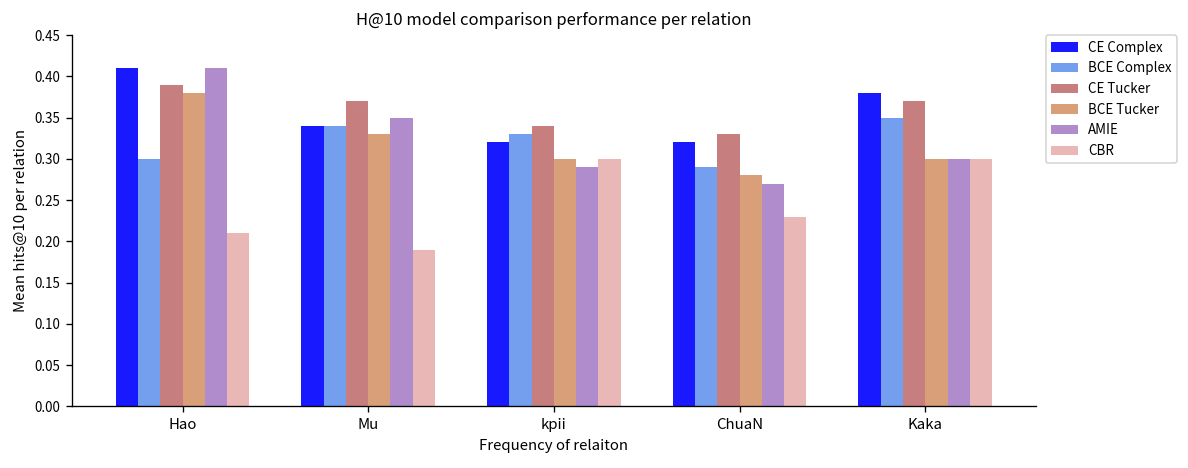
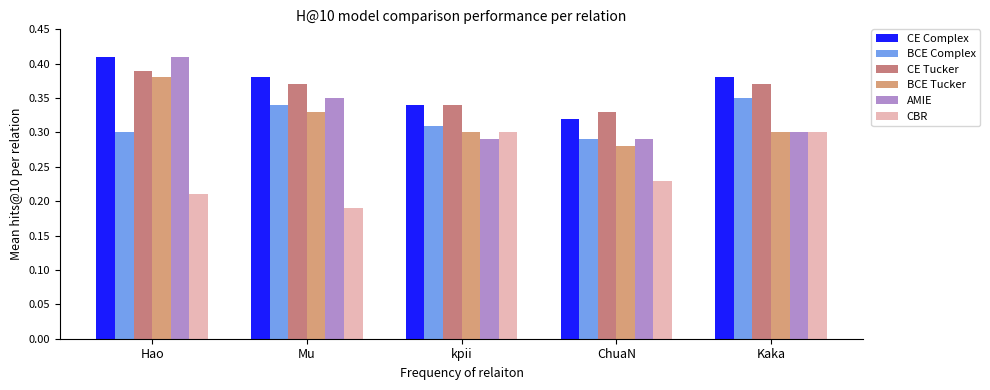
  {
    "CE Complex": {
      "Hao": 0.41,
-     "Mu": 0.34,
-     "kpii": 0.32,
+     "Mu": 0.38,
+     "kpii": 0.34,
      "ChuaN": 0.32,
      "Kaka": 0.38
    },
    "BCE Complex": {
      "Hao": 0.30,
      "Mu": 0.34,
-     "kpii": 0.33,
+     "kpii": 0.31,
      "ChuaN": 0.29,
      "Kaka": 0.35
    },
    "AMIE": {
      "Hao": 0.41,
      "Mu": 0.35,
      "kpii": 0.29,
-     "ChuaN": 0.27,
+     "ChuaN": 0.29,
      "Kaka": 0.30
    },
    "CBR": {
      "Hao": 0.21,
      "Mu": 0.19,
      "kpii": 0.30,
      "ChuaN": 0.23,
      "Kaka": 0.30
    }
  }
